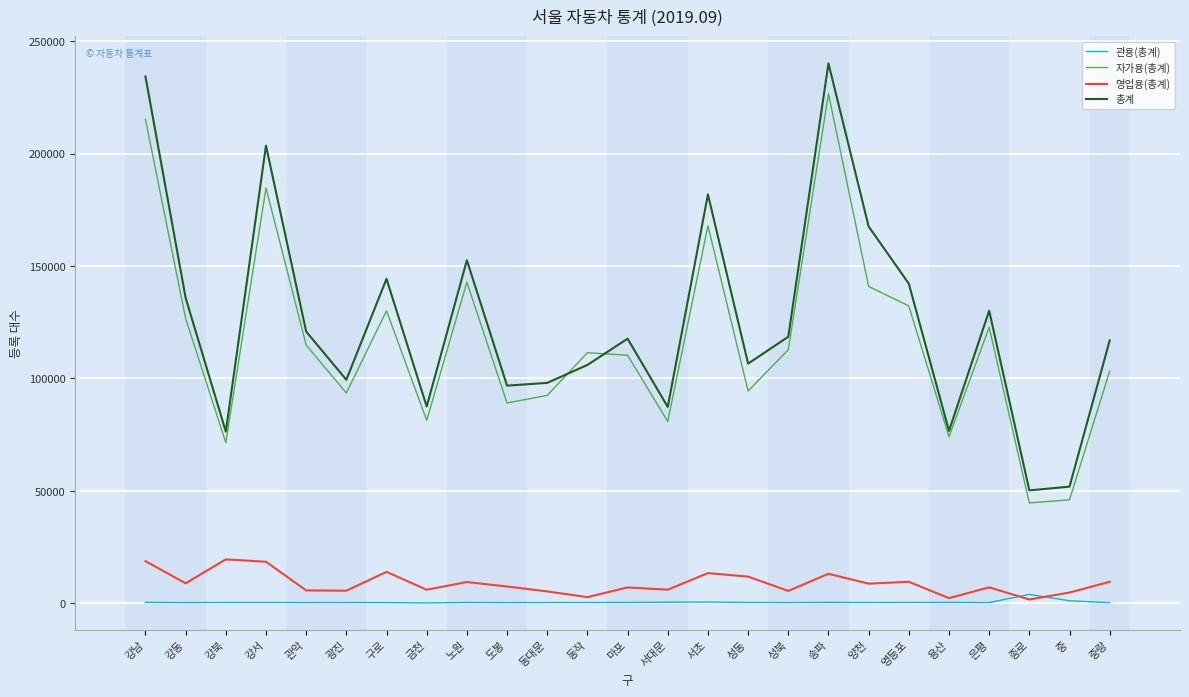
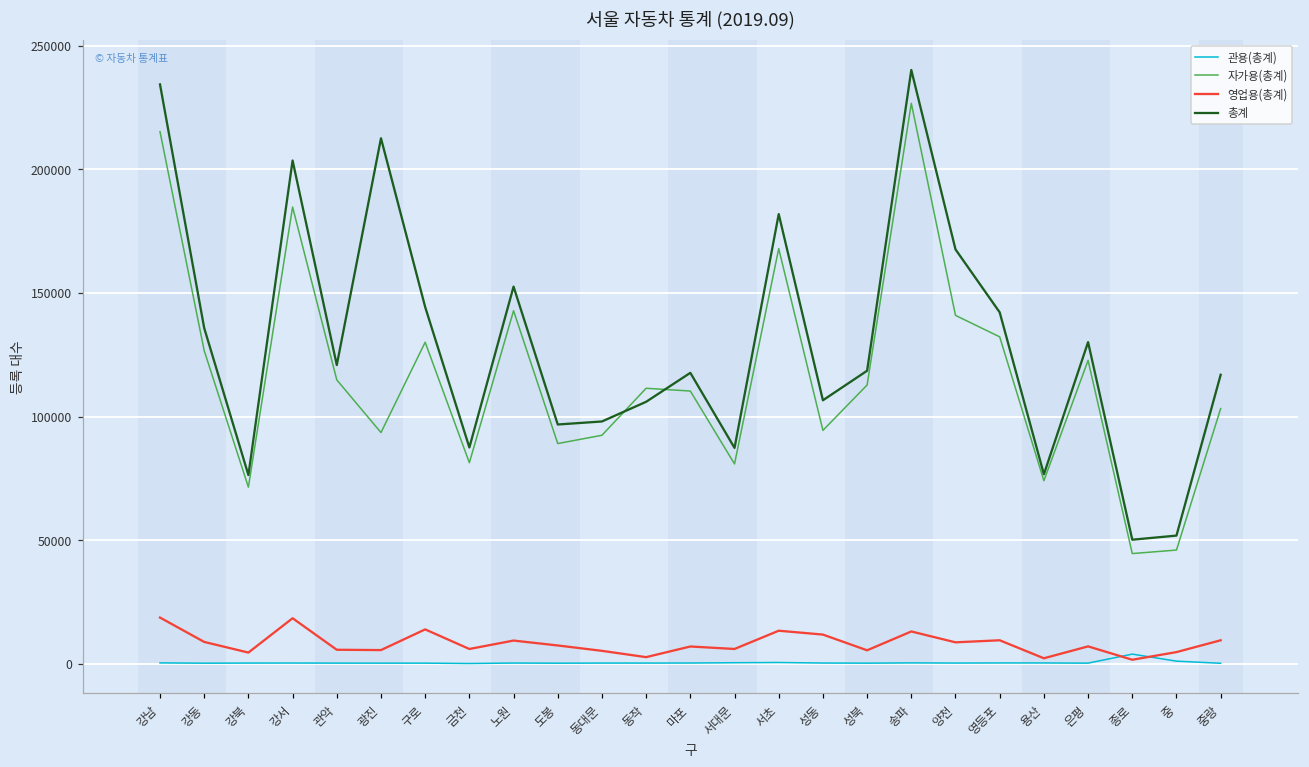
  {
    "관용(총계)": {
      "강남": 0,
      "강동": 0,
      "강북": 0,
      "강서": 0,
      "관악": 0,
      "광진": 0,
      "구로": 0,
      "금천": 0,
      "노원": 0,
      "도봉": 0,
      "동대문": 0,
      "동작": 0,
      "마포": 0,
      "서대문": 0,
      "서초": 1000,
      "성동": 0,
      "성북": 0,
      "송파": 0,
      "양천": 0,
      "영등포": 0,
      "용산": 0,
      "은평": 0,
      "종로": 4000,
      "중": 1000,
      "중랑": 0
    },
    "자가용(총계)": {
      "강남": 215000,
      "강동": 127000,
      "강북": 71000,
      "강서": 185000,
      "관악": 115000,
      "광진": 94000,
      "구로": 130000,
      "금천": 81000,
      "노원": 143000,
      "도봉": 89000,
      "동대문": 92000,
      "동작": 111000,
      "마포": 110000,
      "서대문": 81000,
      "서초": 168000,
      "성동": 94000,
      "성북": 113000,
      "송파": 227000,
      "양천": 141000,
      "영등포": 132000,
      "용산": 74000,
      "은평": 123000,
      "종로": 45000,
      "중": 46000,
      "중랑": 103000
    },
    "영업용(총계)": {
      "강남": 19000,
      "강동": 9000,
-     "강북": 20000,
+     "강북": 5000,
      "강서": 18000,
      "관악": 6000,
      "광진": 6000,
      "구로": 14000,
      "금천": 6000,
      "노원": 9000,
      "도봉": 7000,
      "동대문": 5000,
      "동작": 3000,
      "마포": 7000,
      "서대문": 6000,
      "서초": 13000,
      "성동": 12000,
      "성북": 5000,
      "송파": 13000,
      "양천": 9000,
      "영등포": 10000,
      "용산": 2000,
      "은평": 7000,
      "종로": 2000,
      "중": 5000,
      "중랑": 10000
    },
    "총계": {
      "강남": 234000,
      "강동": 136000,
      "강북": 76000,
      "강서": 204000,
      "관악": 121000,
-     "광진": 99000,
+     "광진": 213000,
      "구로": 144000,
      "금천": 88000,
      "노원": 153000,
      "도봉": 97000,
      "동대문": 98000,
      "동작": 106000,
      "마포": 118000,
      "서대문": 87000,
      "서초": 182000,
      "성동": 107000,
      "성북": 119000,
      "송파": 240000,
      "양천": 168000,
      "영등포": 142000,
      "용산": 77000,
      "은평": 130000,
      "종로": 50000,
      "중": 52000,
      "중랑": 117000
    }
  }
